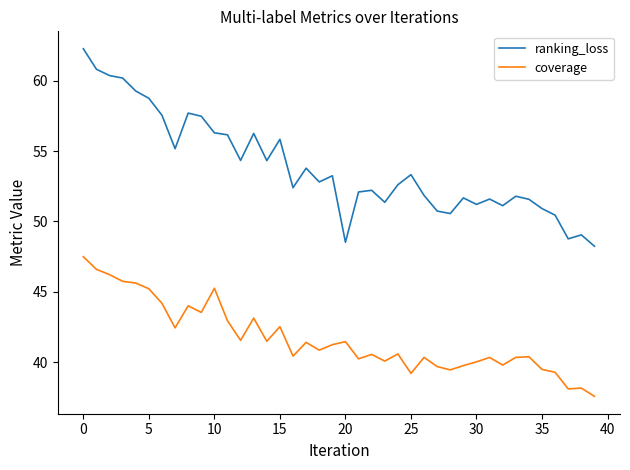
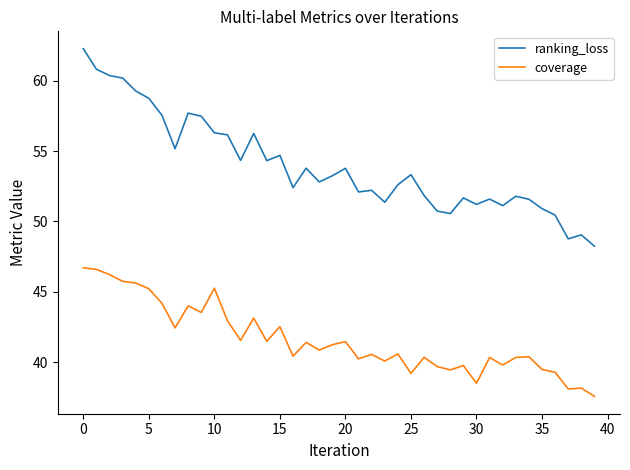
  {
    "ranking_loss": {
      "0": 62.3,
      "5": 58.8,
      "10": 56.3,
-     "15": 55.8,
-     "20": 48.5,
+     "15": 54.7,
+     "20": 53.8,
      "25": 53.3,
      "30": 51.2,
      "35": 50.9
    },
    "coverage": {
-     "0": 47.5,
+     "0": 46.7,
      "5": 45.2,
      "10": 45.3,
      "15": 42.5,
      "20": 41.5,
      "25": 39.2,
-     "30": 40.0,
+     "30": 38.5,
      "35": 39.5
    }
  }
